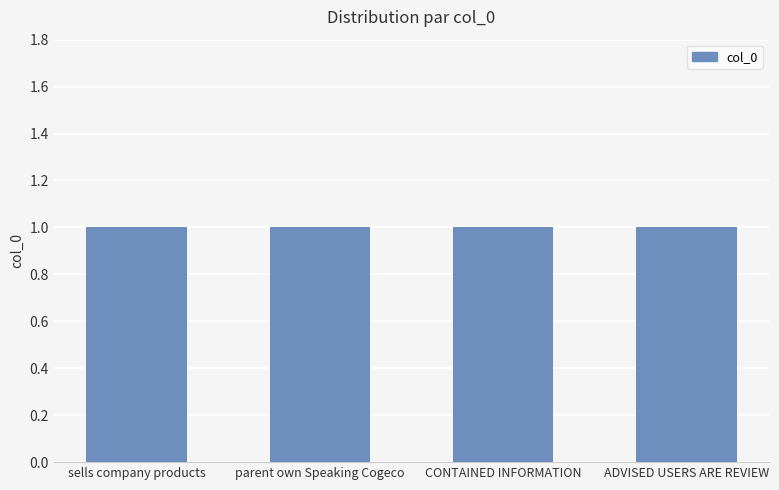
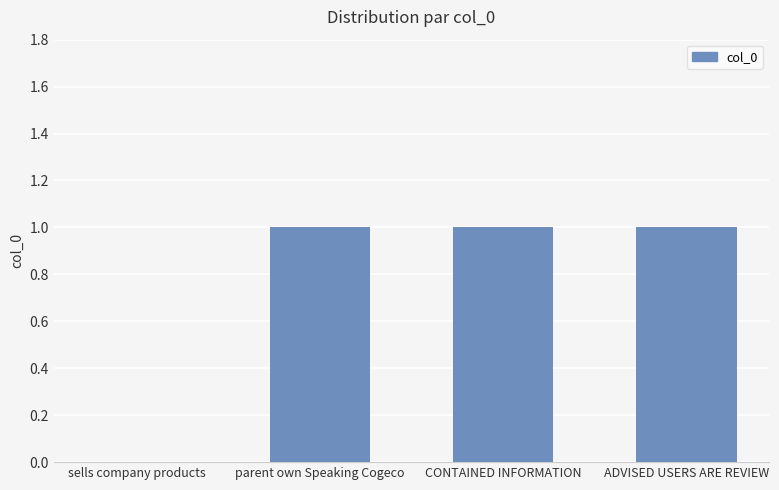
  {
-   "sells company products": 1,
+   "sells company products": 0,
    "parent own Speaking Cogeco": 1,
    "CONTAINED INFORMATION": 1,
    "ADVISED USERS ARE REVIEW": 1
  }
